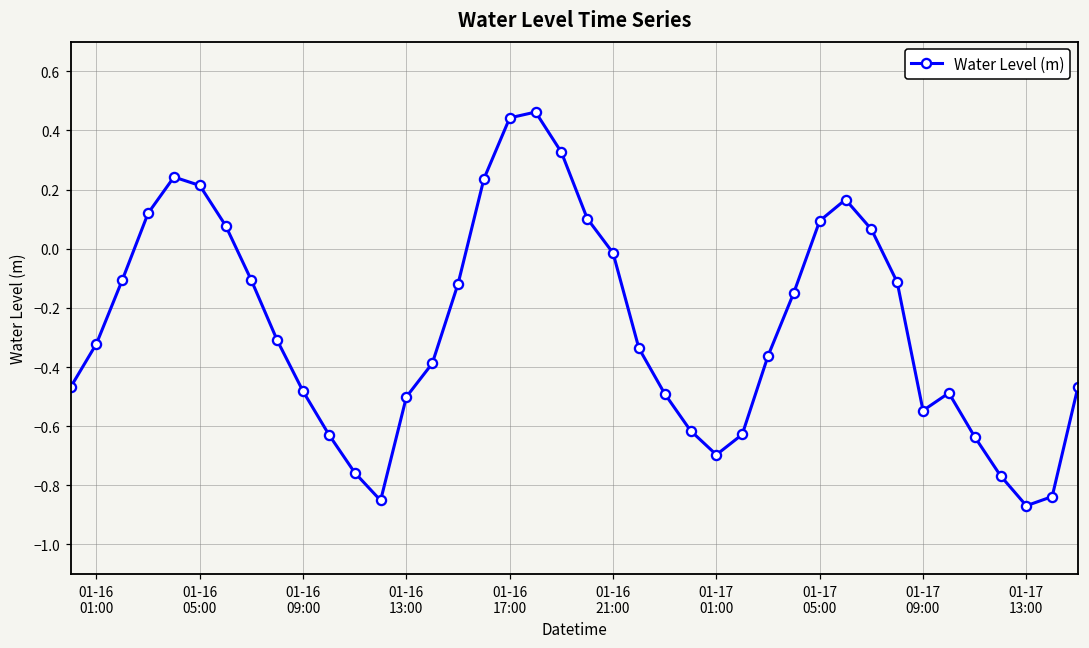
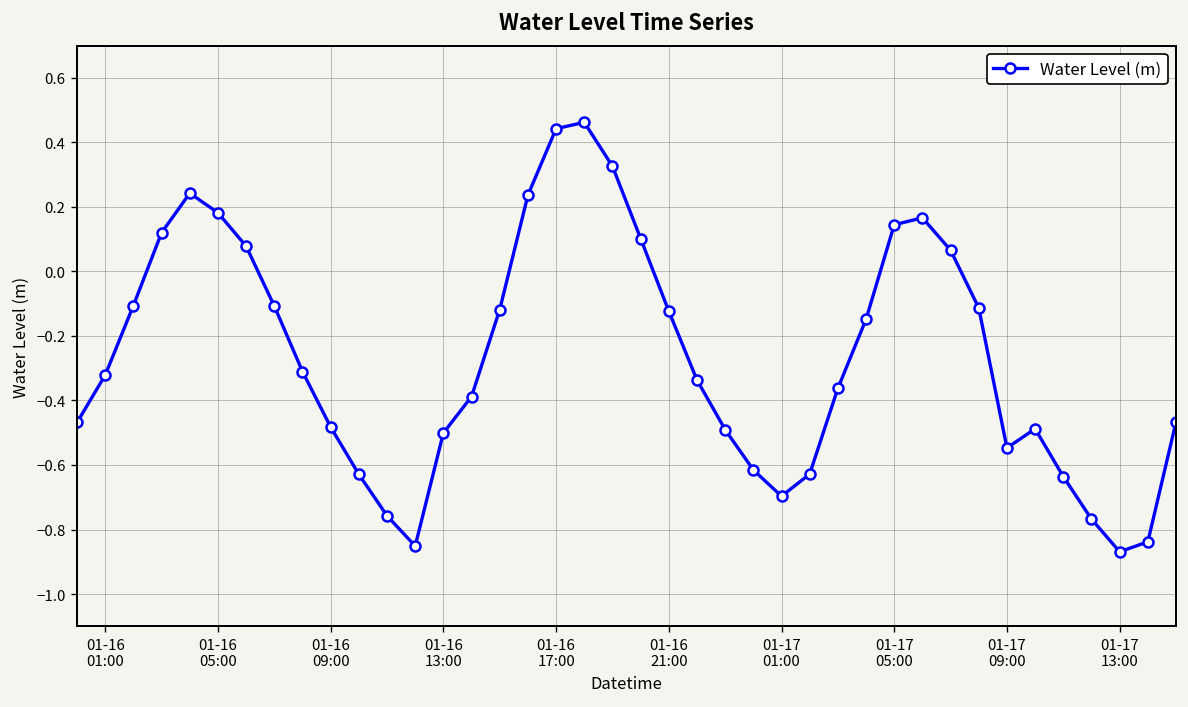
  {
    "01-16 01:00": -0.32,
-   "01-16 05:00": 0.21,
+   "01-16 05:00": 0.18,
    "01-16 09:00": -0.48,
    "01-16 13:00": -0.50,
    "01-16 17:00": 0.44,
-   "01-16 21:00": -0.01,
+   "01-16 21:00": -0.12,
    "01-17 01:00": -0.70,
-   "01-17 05:00": 0.09,
+   "01-17 05:00": 0.14,
    "01-17 09:00": -0.55,
    "01-17 13:00": -0.87
  }
